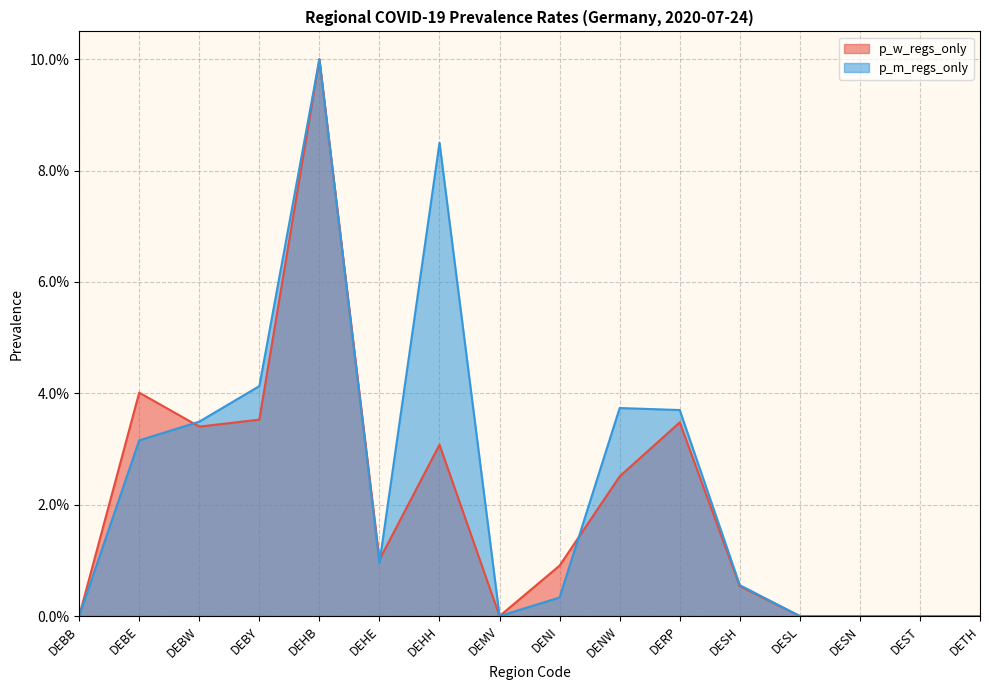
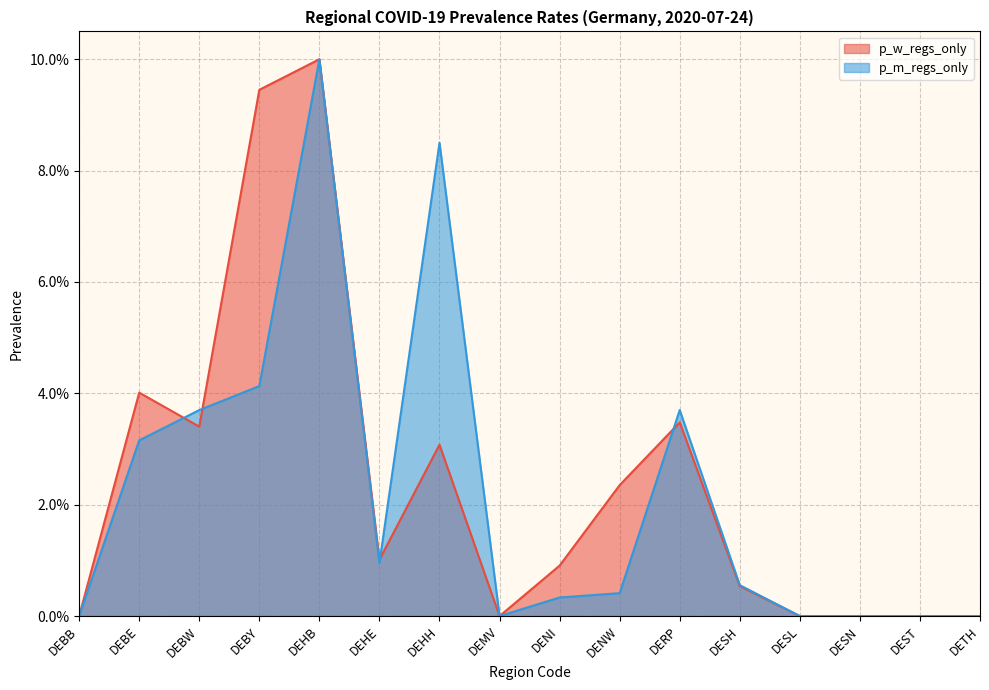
  {
    "p_w_regs_only": {
      "DEBE": "4.0%",
      "DEBW": "3.4%",
-     "DEBY": "3.5%",
+     "DEBY": "9.5%",
      "DEHE": "1.0%",
      "DEHH": "3.1%",
      "DENI": "0.9%",
-     "DENW": "2.5%",
+     "DENW": "2.4%",
      "DERP": "3.5%"
    },
    "p_m_regs_only": {
      "DEBE": "3.2%",
-     "DEBW": "3.5%",
+     "DEBW": "3.7%",
      "DEBY": "4.1%",
      "DEHE": "1.0%",
      "DEHH": "8.5%",
      "DENI": "0.3%",
-     "DENW": "3.7%",
+     "DENW": "0.4%",
      "DERP": "3.7%"
    }
  }
